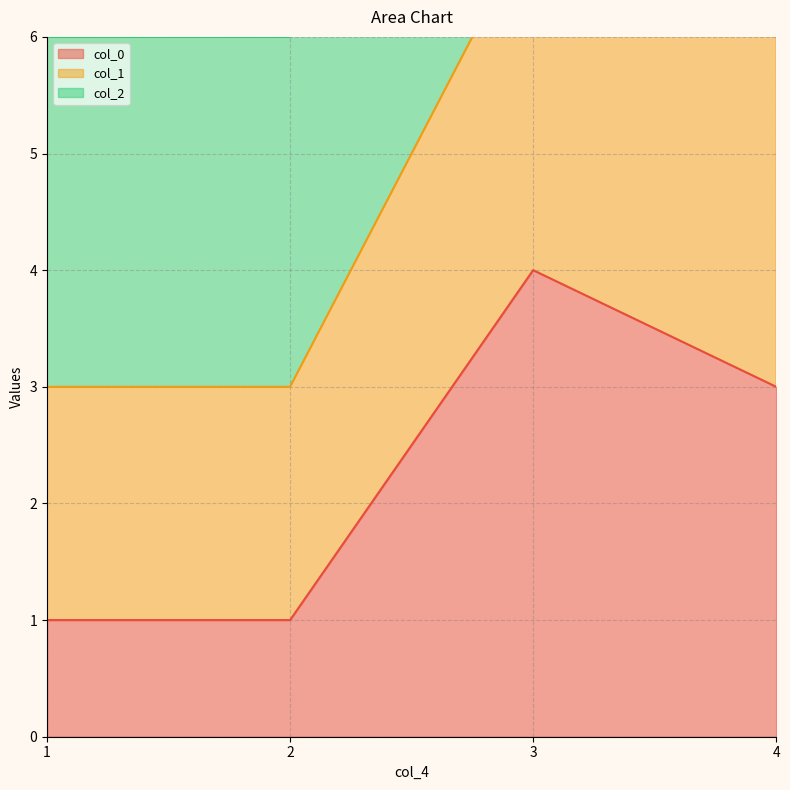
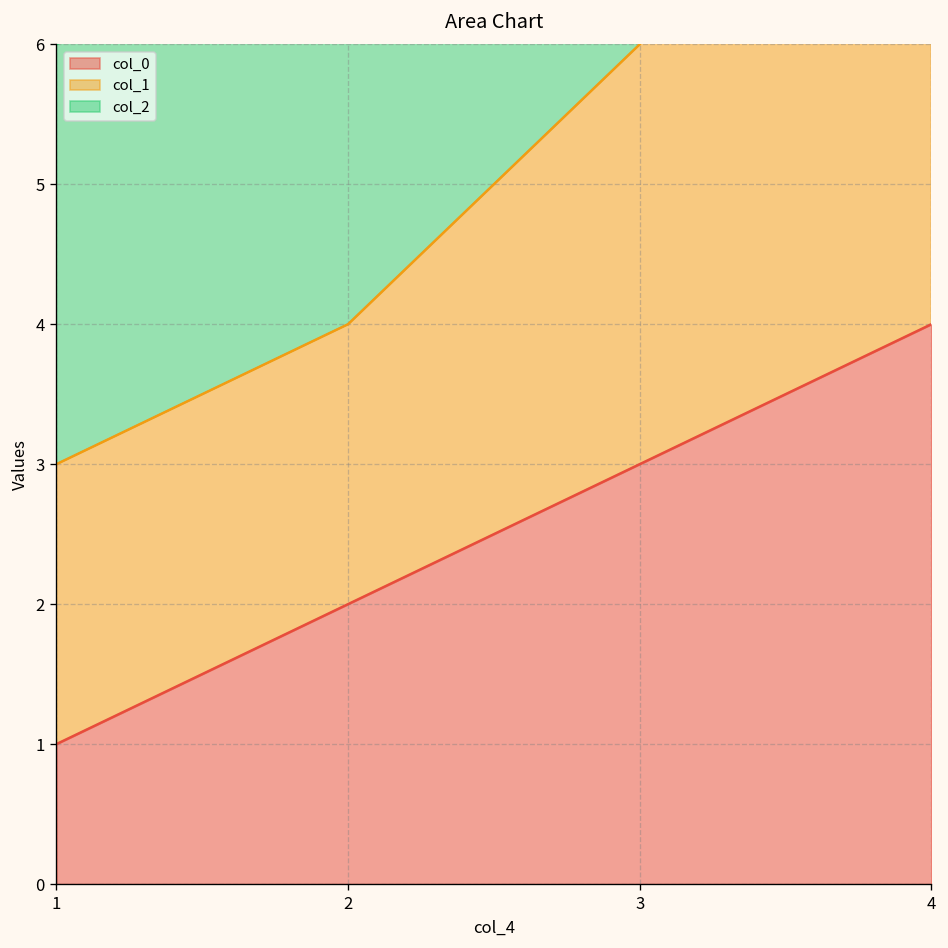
  {
    "col_0": {
      "1": 1,
-     "2": 1,
-     "3": 4,
-     "4": 3
+     "2": 2,
+     "3": 3,
+     "4": 4
    },
    "col_1": {
      "1": 2,
      "2": 2
    },
    "col_2": {
      "1": 3
    }
  }
